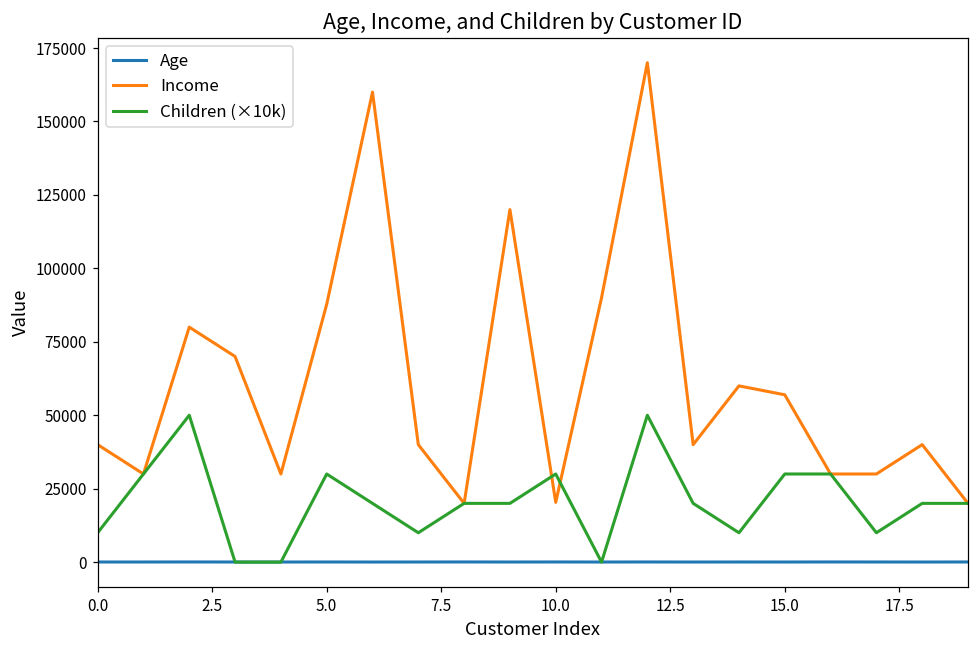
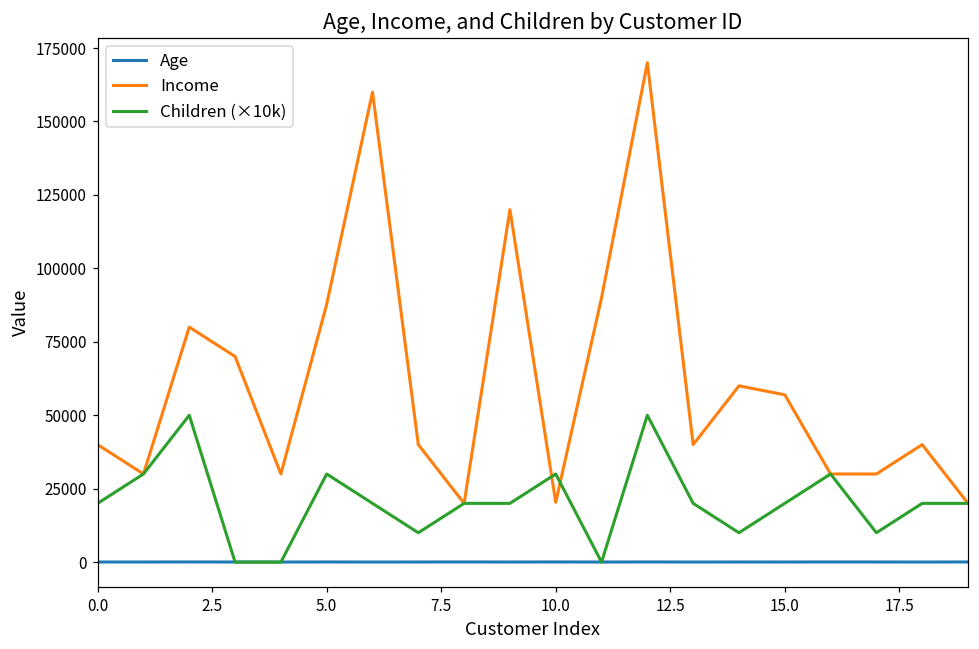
  {
    "Age": {
      "0.0": 0,
      "5.0": 0,
      "10.0": 0,
      "15.0": 0
    },
    "Income": {
      "0.0": 40000,
      "5.0": 88000,
      "10.0": 20000,
      "15.0": 57000
    },
    "Children (×10k)": {
-     "0.0": 10000,
+     "0.0": 20000,
      "5.0": 30000,
      "10.0": 30000,
-     "15.0": 30000
+     "15.0": 20000
    }
  }
